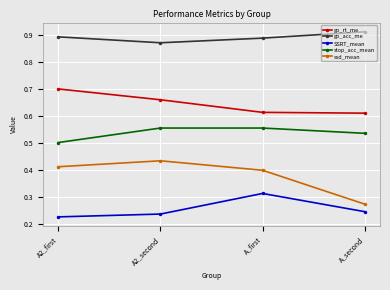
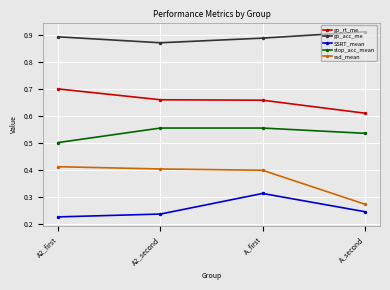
  {
    "go_rt_me": {
      "A2_first": 0.70,
      "A2_second": 0.66,
-     "A_first": 0.61,
+     "A_first": 0.66,
      "A_second": 0.61
    },
    "go_acc_me": {
      "A2_first": 0.89,
      "A2_second": 0.87,
      "A_first": 0.89
    },
    "SSRT_mean": {
      "A2_first": 0.23,
      "A2_second": 0.24,
      "A_first": 0.31,
      "A_second": 0.24
    },
    "stop_acc_mean": {
      "A2_first": 0.50,
      "A2_second": 0.55,
      "A_first": 0.55,
      "A_second": 0.54
    },
    "ssd_mean": {
      "A2_first": 0.41,
-     "A2_second": 0.43,
+     "A2_second": 0.40,
      "A_first": 0.40,
      "A_second": 0.27
    }
  }
